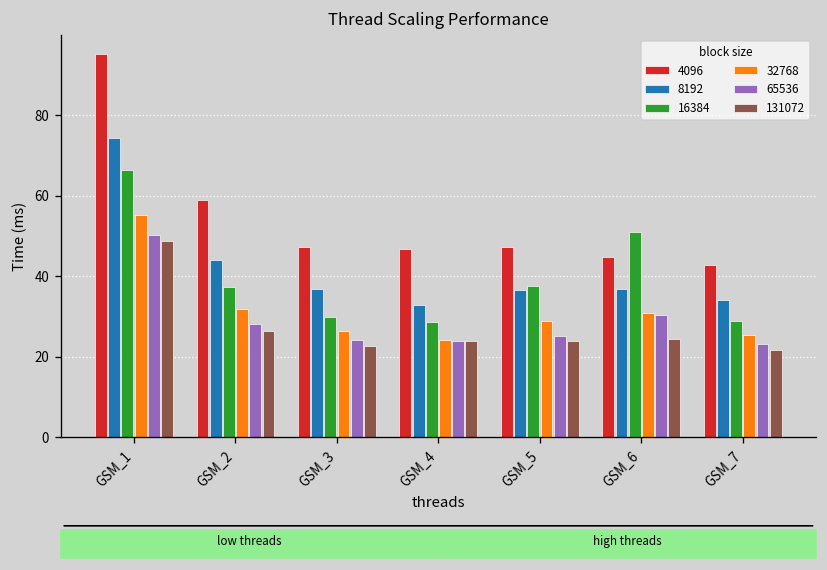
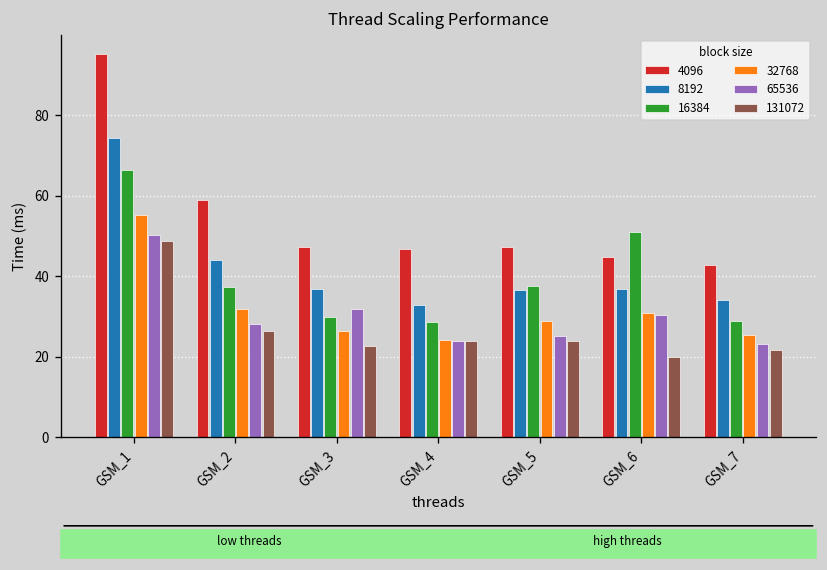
  {
    "4096": {
      "GSM_1": 95,
      "GSM_2": 59,
      "GSM_3": 47,
      "GSM_4": 47,
      "GSM_5": 47,
      "GSM_6": 45,
      "GSM_7": 43
    },
    "8192": {
      "GSM_1": 74,
      "GSM_2": 44,
      "GSM_3": 37,
      "GSM_4": 33,
      "GSM_5": 37,
      "GSM_6": 37,
      "GSM_7": 34
    },
    "16384": {
      "GSM_1": 66,
      "GSM_2": 37,
      "GSM_3": 30,
      "GSM_4": 29,
      "GSM_5": 38,
      "GSM_6": 51,
      "GSM_7": 29
    },
    "32768": {
      "GSM_1": 55,
      "GSM_2": 32,
      "GSM_3": 26,
      "GSM_4": 24,
      "GSM_5": 29,
      "GSM_6": 31,
      "GSM_7": 25
    },
    "65536": {
      "GSM_1": 50,
      "GSM_2": 28,
-     "GSM_3": 24,
+     "GSM_3": 32,
      "GSM_4": 24,
      "GSM_5": 25,
      "GSM_6": 30,
      "GSM_7": 23
    },
    "131072": {
      "GSM_1": 49,
      "GSM_2": 26,
      "GSM_3": 23,
      "GSM_4": 24,
      "GSM_5": 24,
-     "GSM_6": 24,
+     "GSM_6": 20,
      "GSM_7": 22
    }
  }
